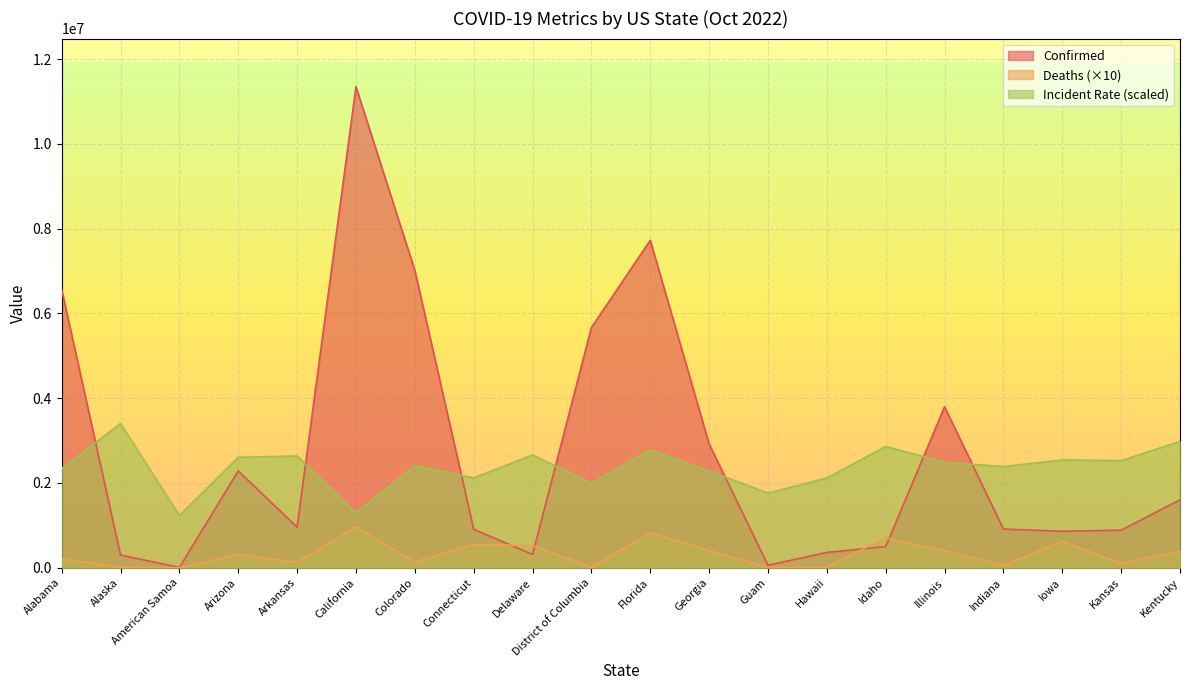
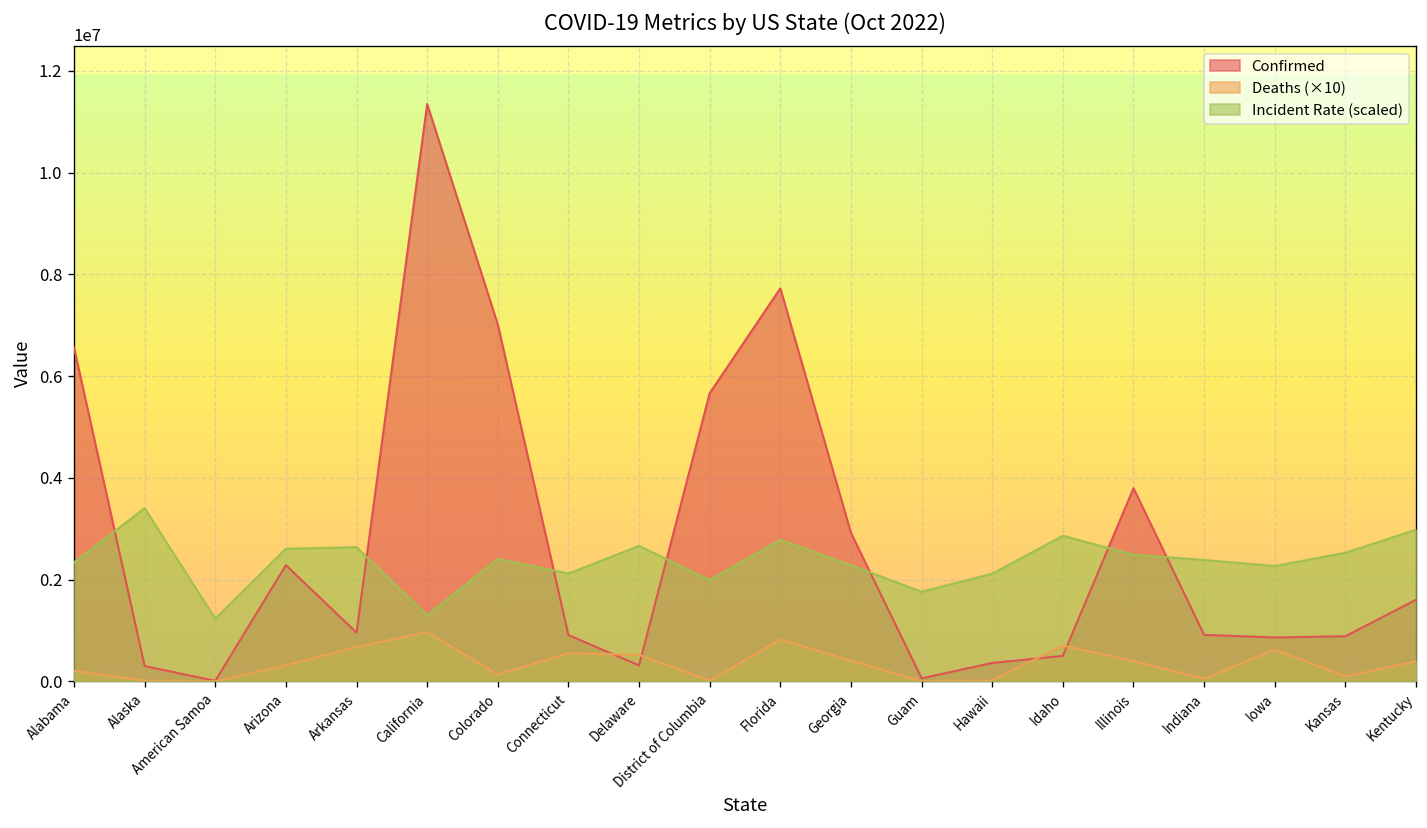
  {
    "Confirmed": {
      "Alabama": 6600000,
      "Alaska": 300000,
      "Arizona": 2300000,
      "Arkansas": 1000000,
      "California": 11300000,
      "Colorado": 7000000,
      "Connecticut": 900000,
      "Delaware": 300000,
      "District of Columbia": 5700000,
      "Florida": 7700000,
      "Georgia": 2900000,
      "Hawaii": 400000,
      "Idaho": 500000,
      "Illinois": 3800000,
      "Indiana": 900000,
      "Iowa": 900000,
      "Kansas": 900000,
      "Kentucky": 1600000
    },
    "Deaths (×10)": {
      "Alabama": 200000,
      "Alaska": 0,
      "Arizona": 300000,
-     "Arkansas": 100000,
+     "Arkansas": 700000,
      "California": 1000000,
      "Colorado": 100000,
      "Connecticut": 600000,
      "Delaware": 500000,
      "District of Columbia": 0,
      "Florida": 800000,
      "Georgia": 400000,
      "Hawaii": 0,
      "Idaho": 700000,
      "Illinois": 400000,
      "Indiana": 100000,
      "Iowa": 600000,
      "Kansas": 100000,
      "Kentucky": 400000
    },
    "Incident Rate (scaled)": {
      "Alabama": 2300000,
      "Alaska": 3400000,
      "American Samoa": 1200000,
      "Arizona": 2600000,
      "Arkansas": 2600000,
      "California": 1300000,
      "Colorado": 2400000,
      "Connecticut": 2100000,
      "Delaware": 2700000,
      "District of Columbia": 2000000,
      "Florida": 2800000,
      "Georgia": 2300000,
      "Guam": 1800000,
      "Hawaii": 2100000,
      "Idaho": 2900000,
      "Illinois": 2500000,
      "Indiana": 2400000,
-     "Iowa": 2500000,
+     "Iowa": 2300000,
      "Kansas": 2500000,
      "Kentucky": 3000000
    }
  }
